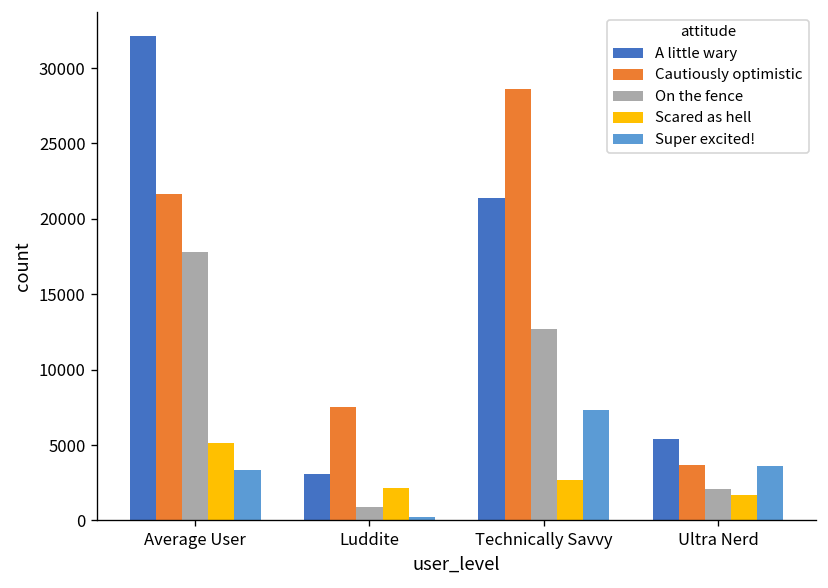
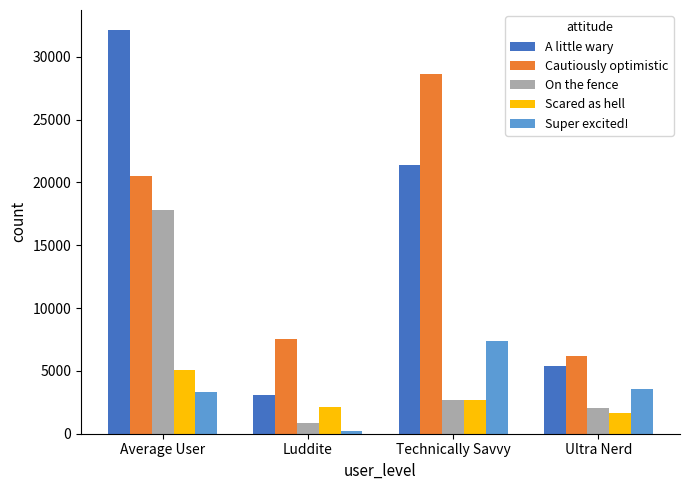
  {
    "Cautiously optimistic": {
-     "Average User": 21600,
+     "Average User": 20500,
      "Luddite": 7500,
      "Technically Savvy": 28600,
-     "Ultra Nerd": 3700
+     "Ultra Nerd": 6200
    },
    "On the fence": {
      "Average User": 17800,
      "Luddite": 900,
-     "Technically Savvy": 12700,
+     "Technically Savvy": 2700,
      "Ultra Nerd": 2100
    },
    "Scared as hell": {
      "Average User": 5100,
      "Luddite": 2100,
      "Technically Savvy": 2700,
      "Ultra Nerd": 1700
    }
  }
